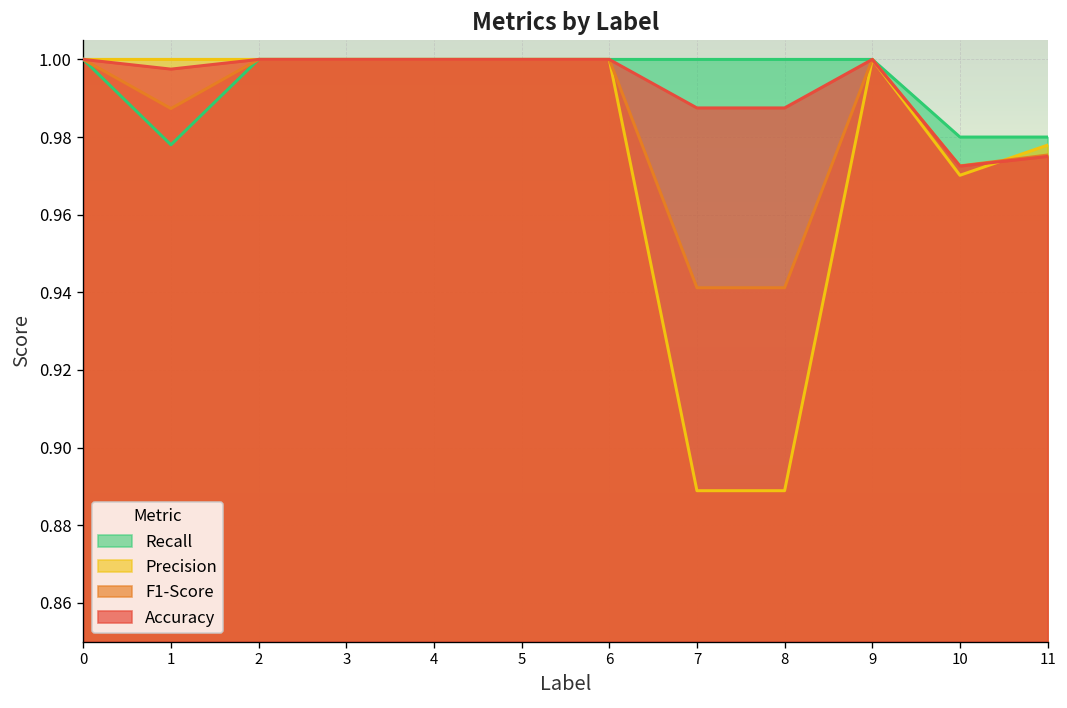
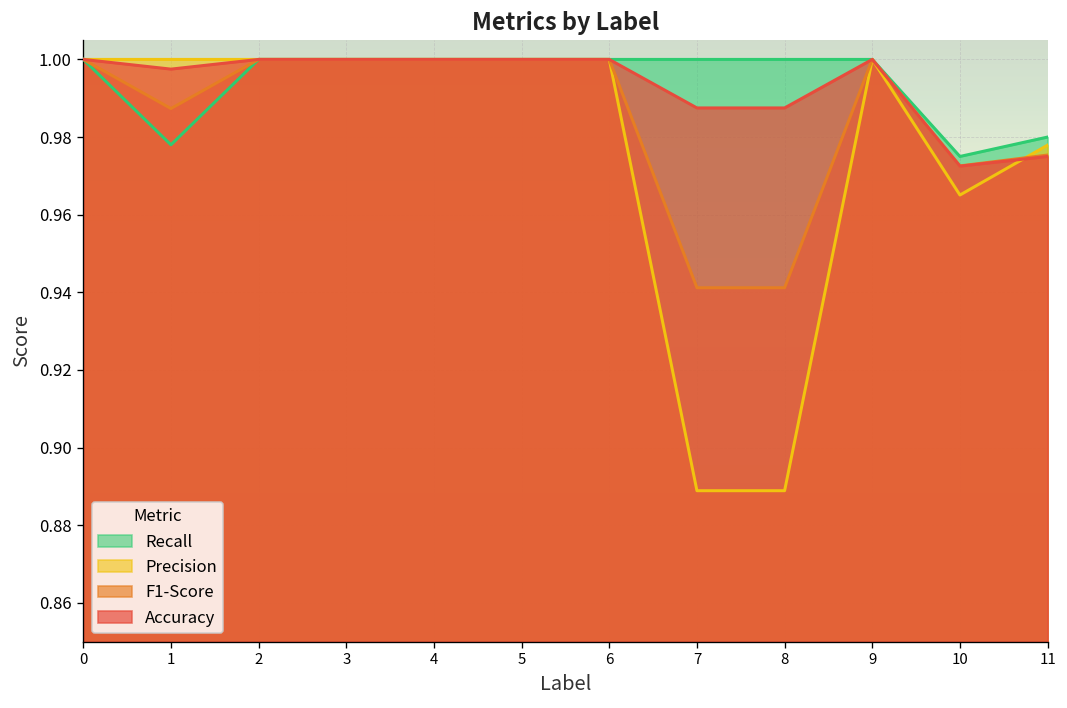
  {
    "Recall": {
      "1": 0.978,
      "7": 1.000,
      "8": 1.000,
-     "10": 0.980,
+     "10": 0.975,
      "11": 0.980
    },
    "Precision": {
      "1": 1.000,
      "7": 0.889,
      "8": 0.889,
-     "10": 0.970,
+     "10": 0.965,
      "11": 0.978
    }
  }
